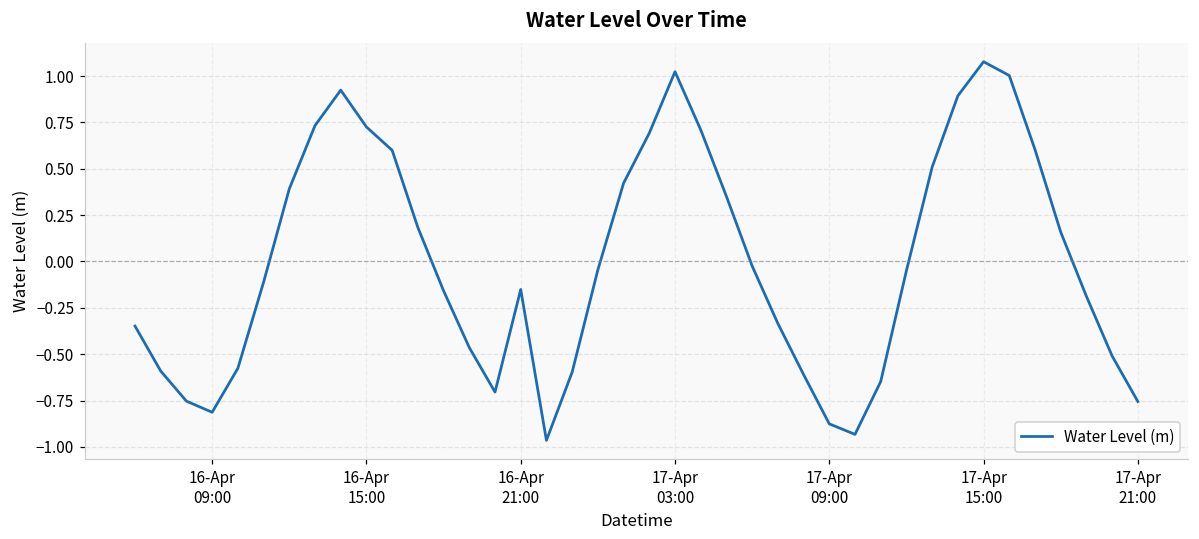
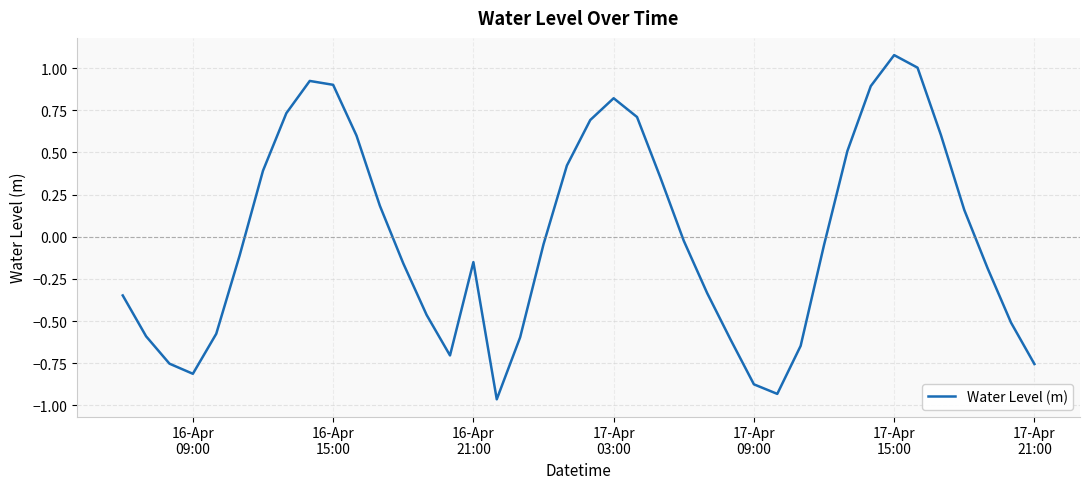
  {
    "16-Apr 09:00": -0.81,
-   "16-Apr 15:00": 0.73,
+   "16-Apr 15:00": 0.90,
    "16-Apr 21:00": -0.15,
-   "17-Apr 03:00": 1.02,
+   "17-Apr 03:00": 0.82,
    "17-Apr 09:00": -0.88,
    "17-Apr 15:00": 1.08,
    "17-Apr 21:00": -0.76
  }
